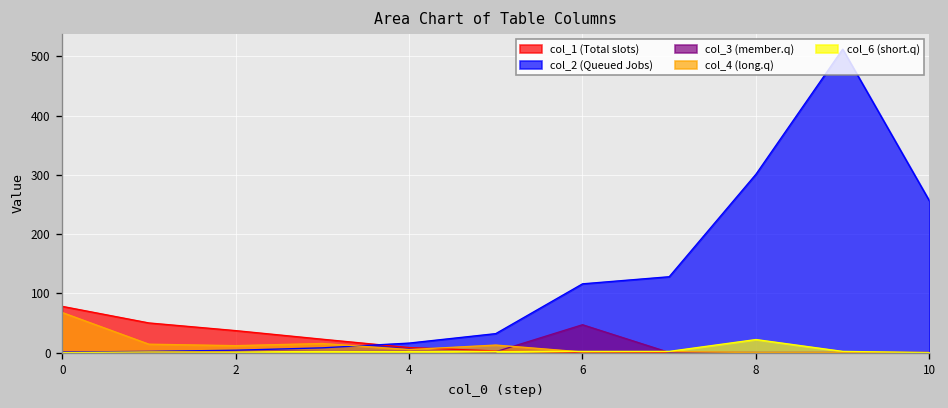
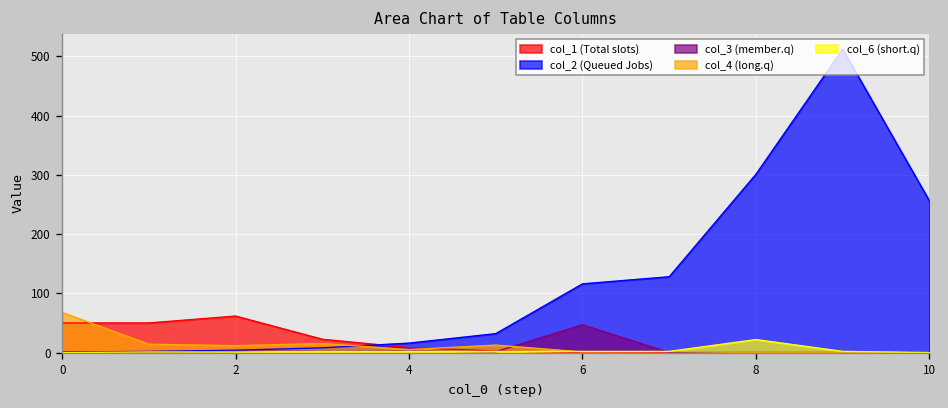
  {
    "col_1 (Total slots)": {
-     "0": 80,
-     "2": 40
+     "0": 50,
+     "2": 60
    },
    "col_2 (Queued Jobs)": {
      "4": 20,
      "6": 120,
      "8": 300,
      "10": 260
    },
    "col_3 (member.q)": {
      "6": 50
    },
    "col_4 (long.q)": {
      "0": 70,
      "2": 10
    },
    "col_6 (short.q)": {
      "8": 20
    }
  }
